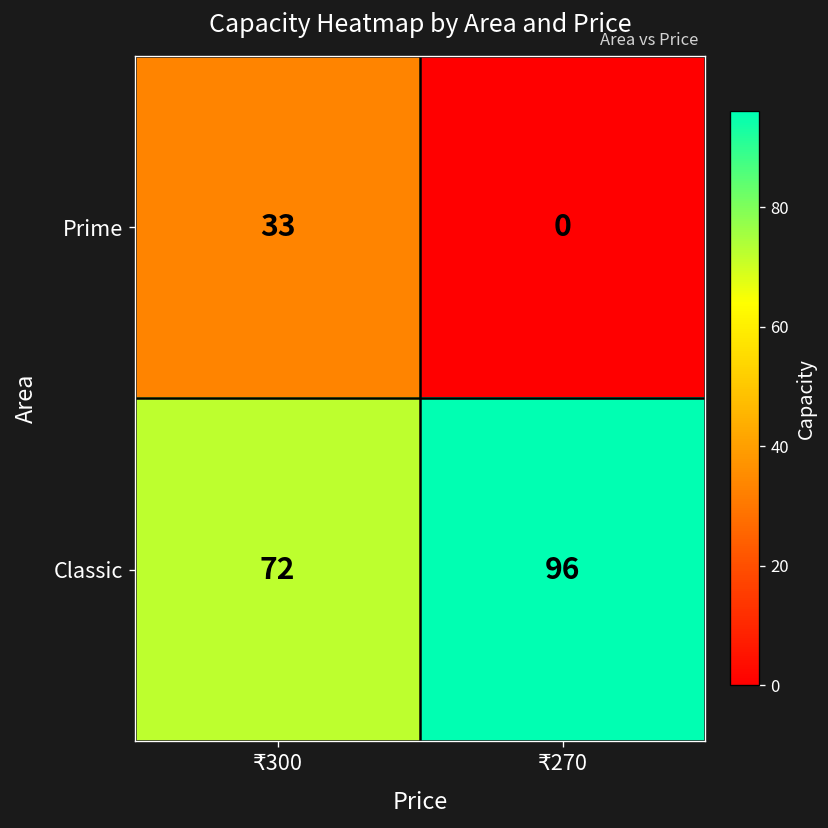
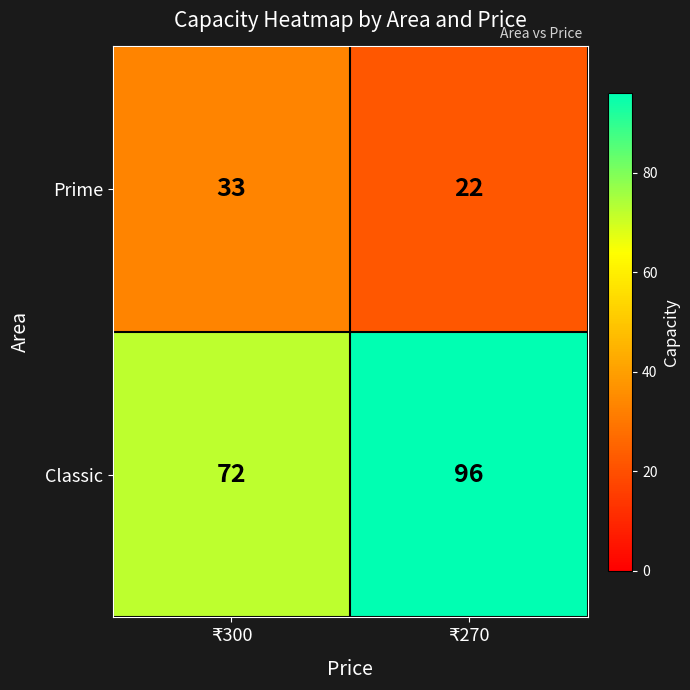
  {
    "Prime": {
      "₹300": 33,
-     "₹270": 0
+     "₹270": 22
    },
    "Classic": {
      "₹300": 72,
      "₹270": 96
    }
  }
